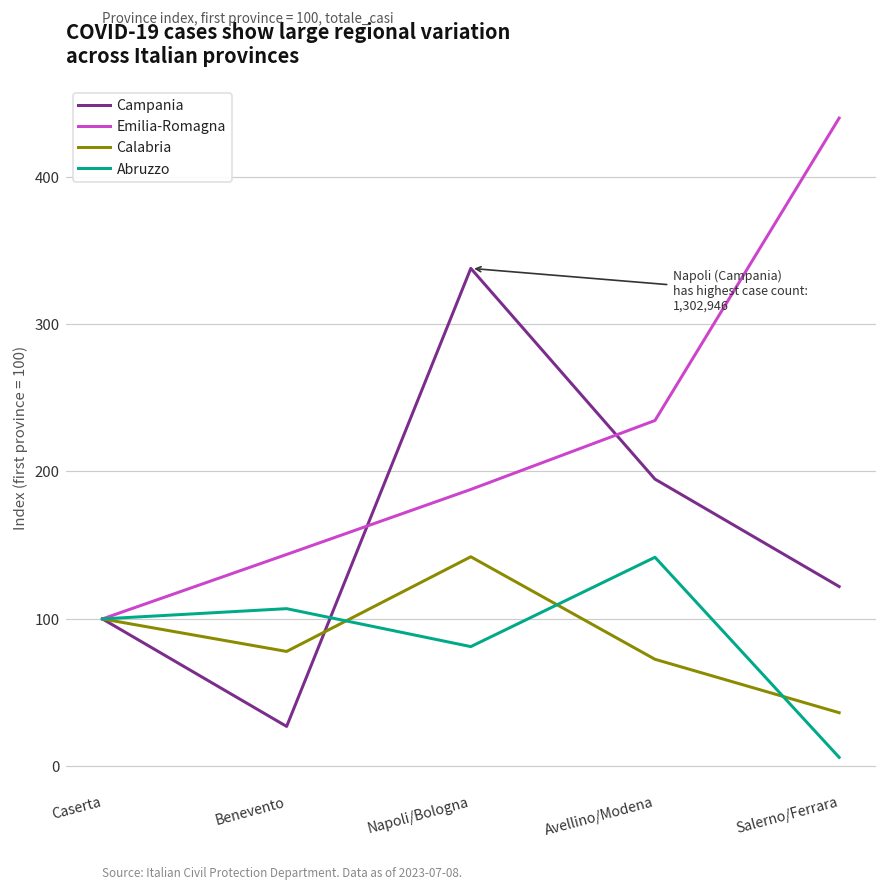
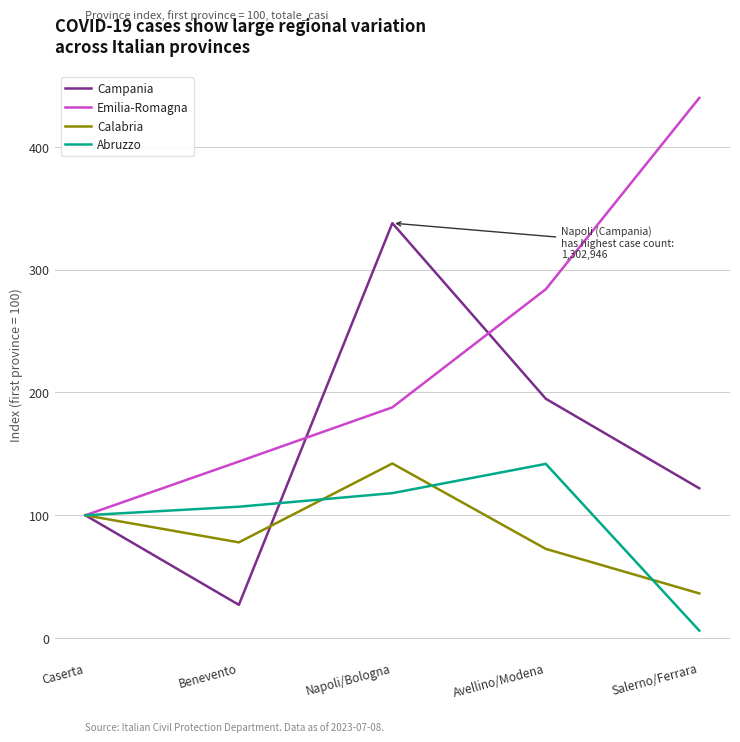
  {
    "Campania": {
      "Benevento": 27,
      "Avellino/Modena": 195,
      "Salerno/Ferrara": 122
    },
    "Emilia-Romagna": {
      "Benevento": 144,
      "Napoli/Bologna": 188,
-     "Avellino/Modena": 235,
+     "Avellino/Modena": 284,
      "Salerno/Ferrara": 440
    },
    "Calabria": {
      "Benevento": 78,
      "Napoli/Bologna": 142,
      "Avellino/Modena": 73,
      "Salerno/Ferrara": 36
    },
    "Abruzzo": {
      "Benevento": 107,
-     "Napoli/Bologna": 81,
+     "Napoli/Bologna": 118,
      "Avellino/Modena": 142,
      "Salerno/Ferrara": 6
    }
  }
